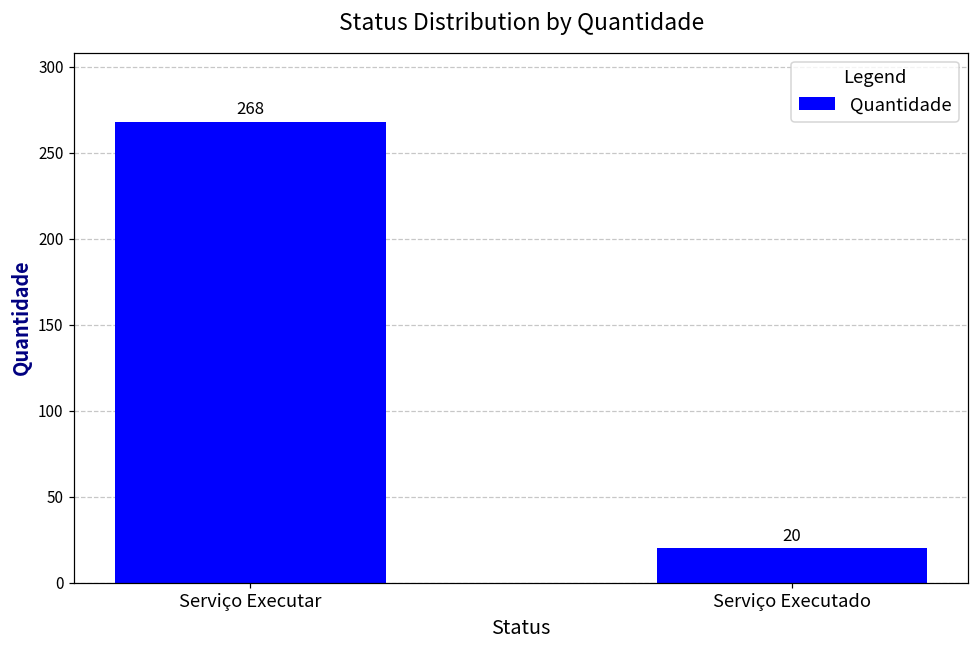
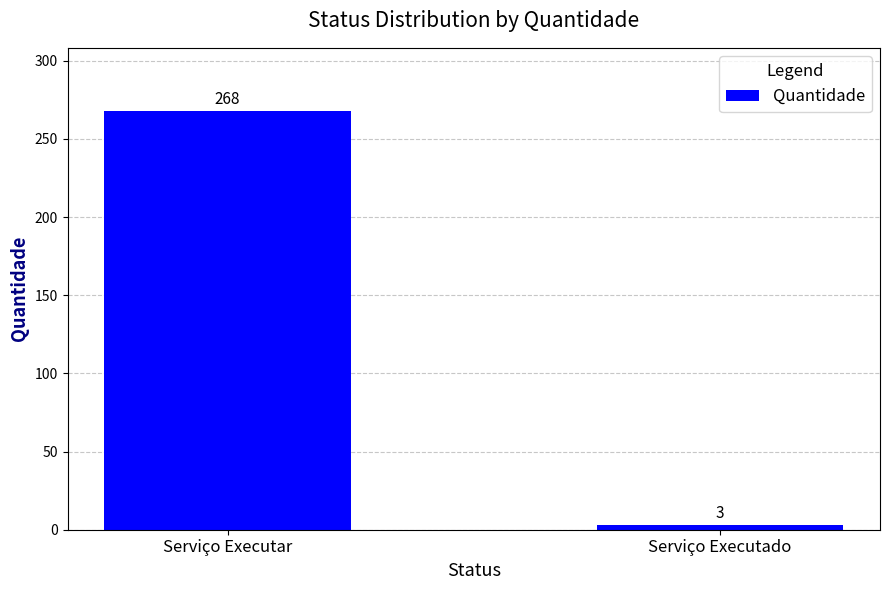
  {
    "Serviço Executar": 268,
-   "Serviço Executado": 20
+   "Serviço Executado": 3
  }
